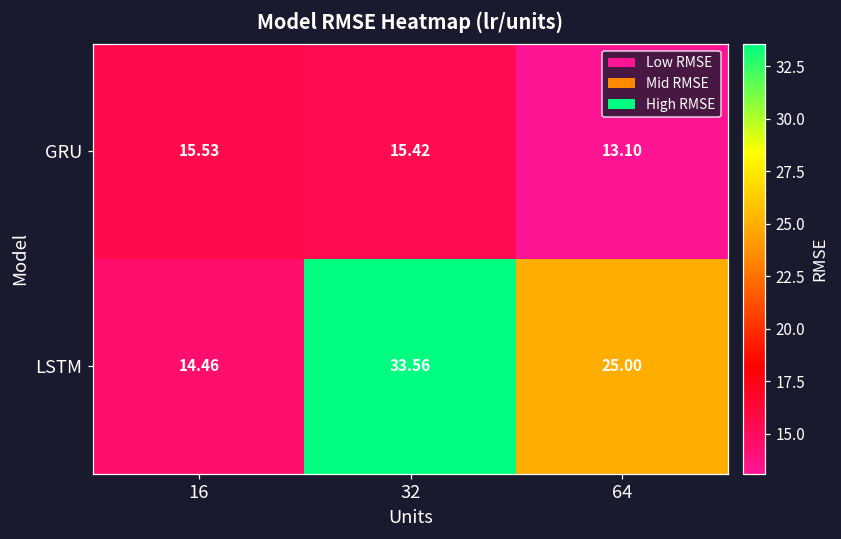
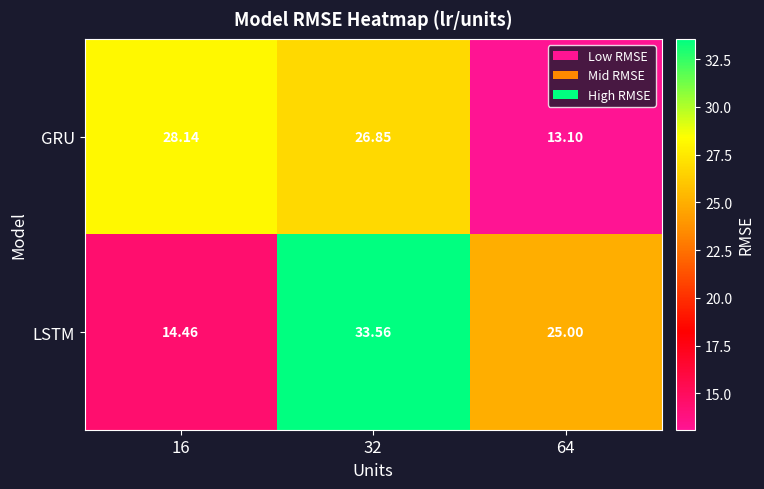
  {
    "GRU": {
-     "16": 15.53,
-     "32": 15.42,
+     "16": 28.14,
+     "32": 26.85,
      "64": 13.10
    },
    "LSTM": {
      "16": 14.46,
      "32": 33.56,
      "64": 25.00
    }
  }
